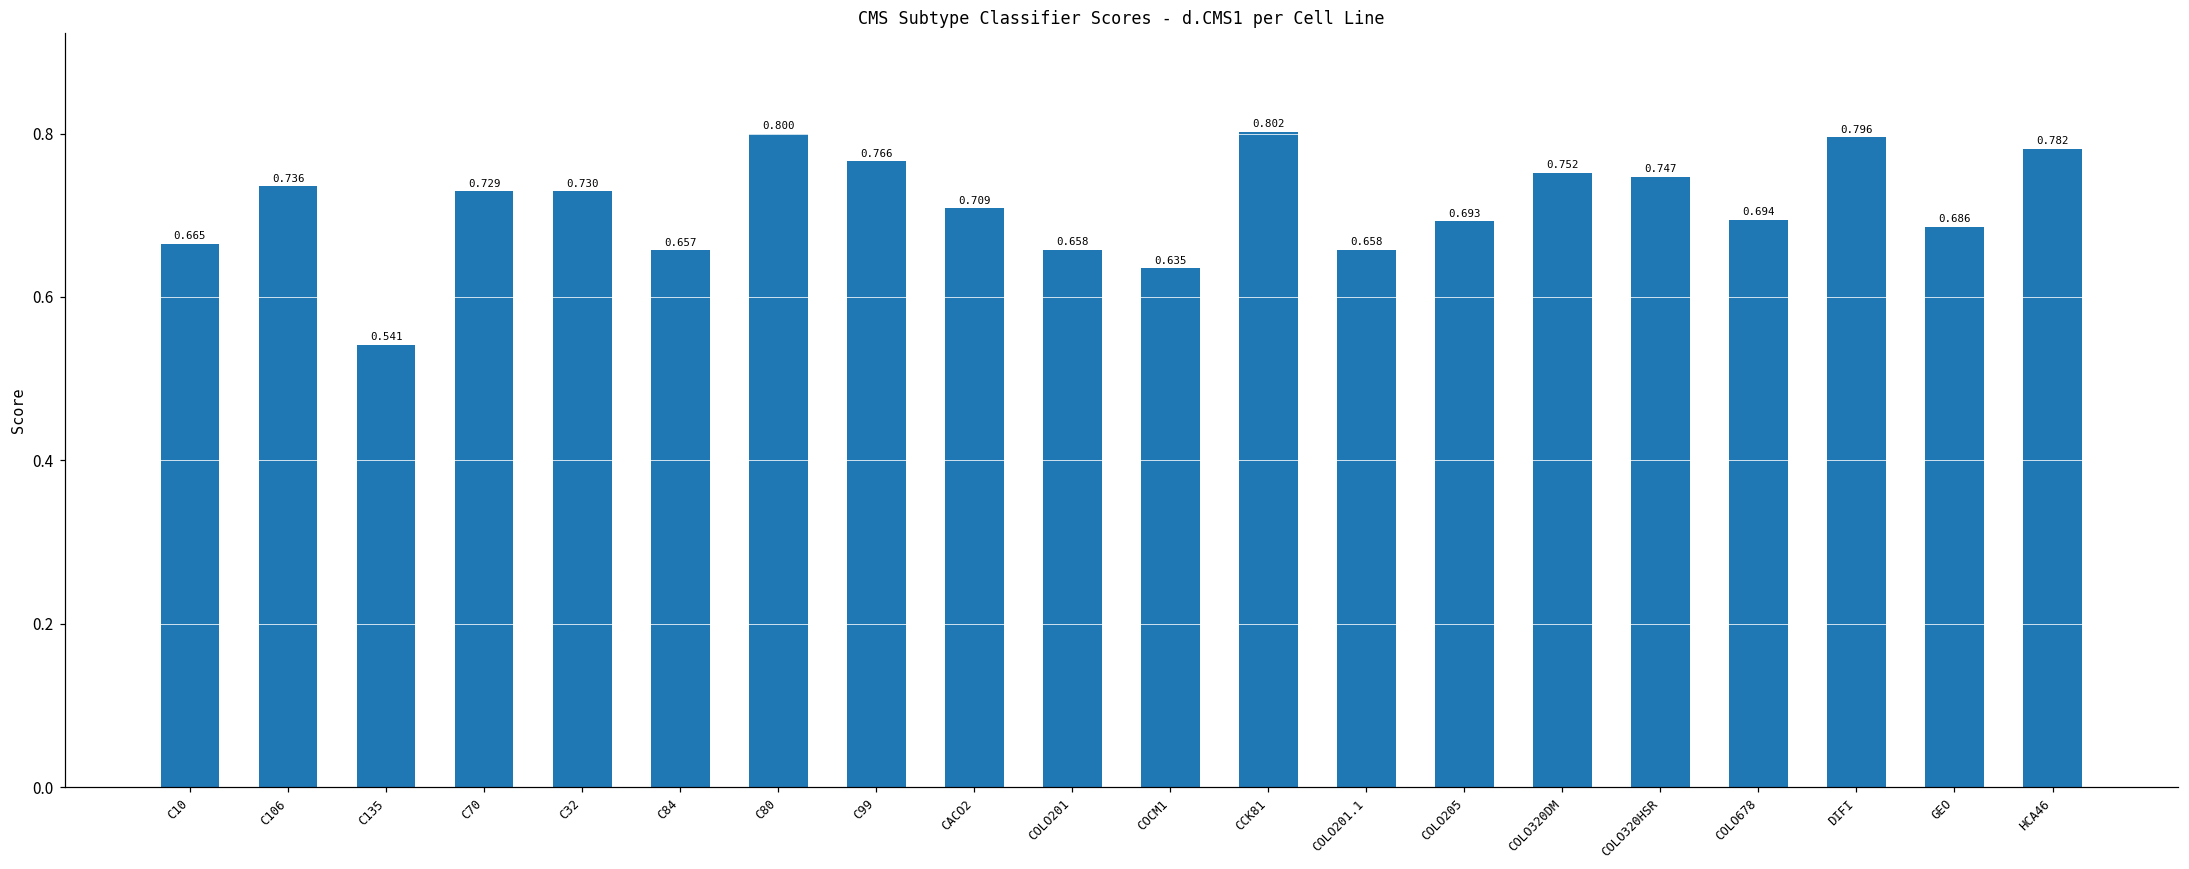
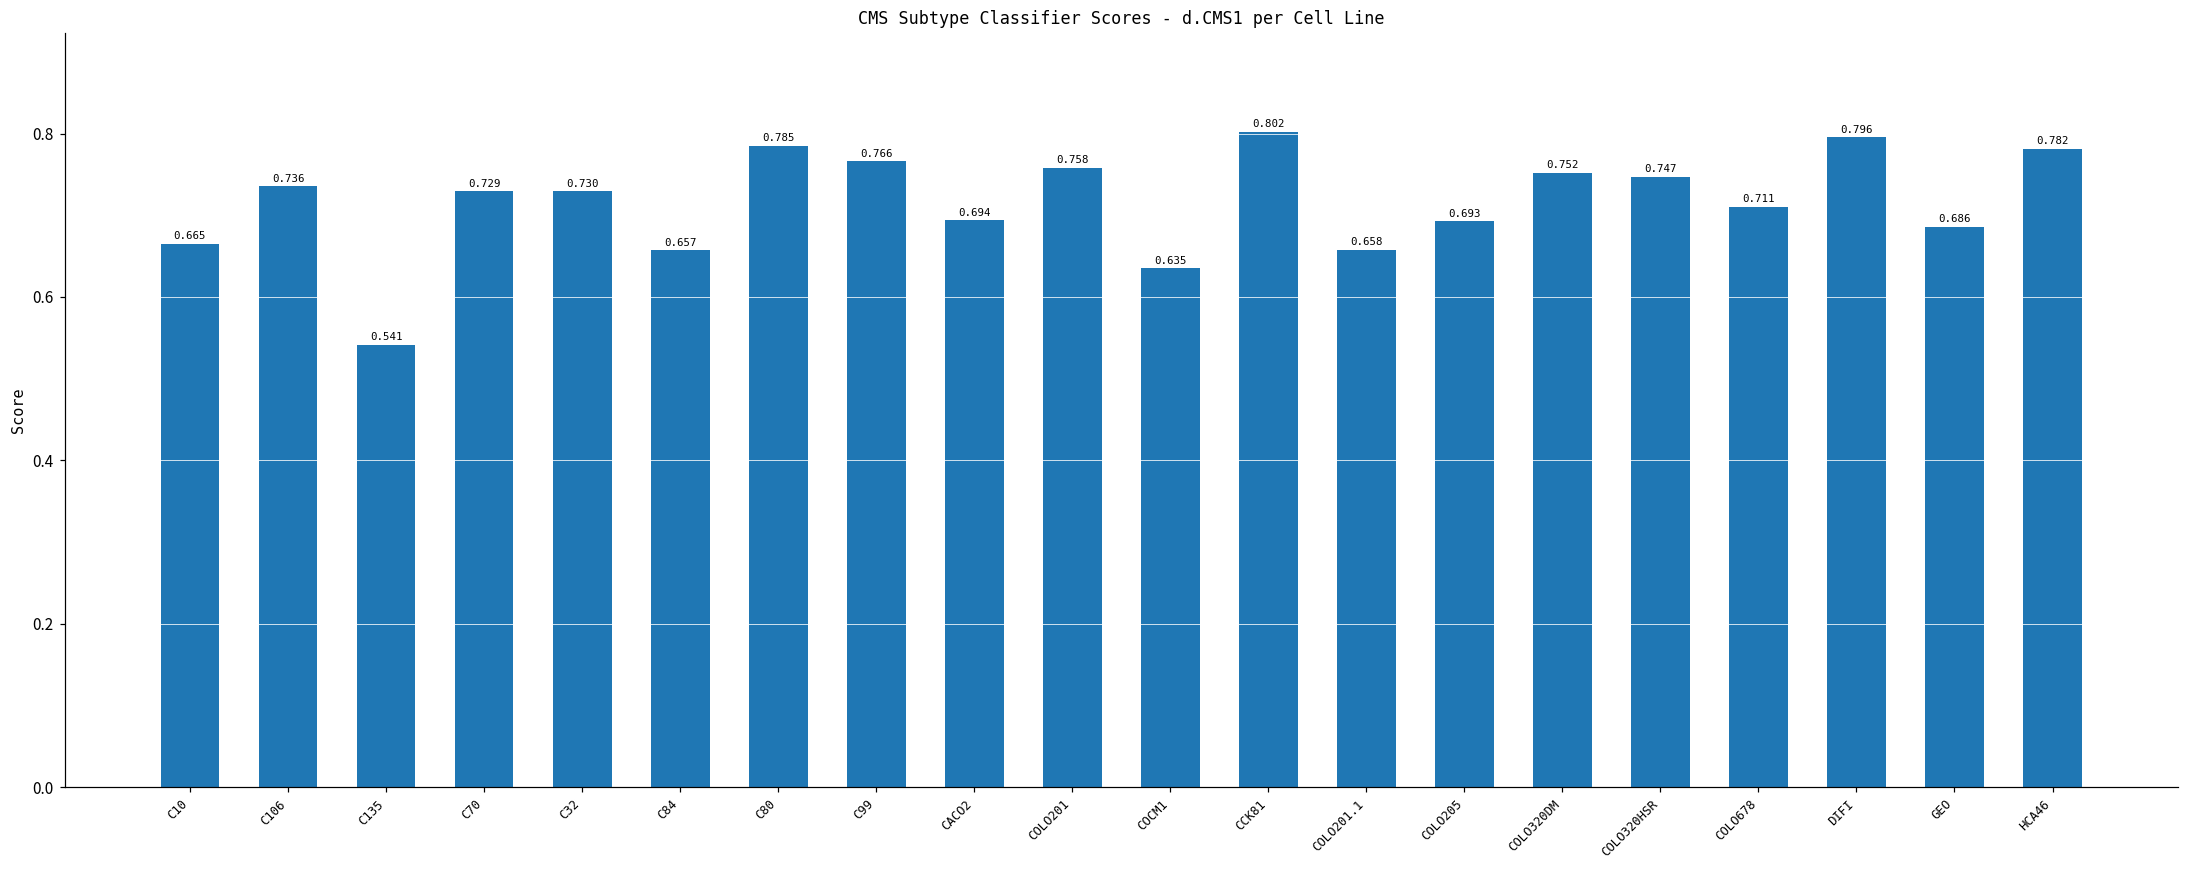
  {
    "C10": 0.665,
    "C106": 0.736,
    "C135": 0.541,
    "C70": 0.729,
    "C32": 0.730,
    "C84": 0.657,
-   "C80": 0.800,
+   "C80": 0.785,
    "C99": 0.766,
-   "CACO2": 0.709,
-   "COLO201": 0.658,
+   "CACO2": 0.694,
+   "COLO201": 0.758,
    "COCM1": 0.635,
    "CCK81": 0.802,
    "COLO201.1": 0.658,
    "COLO205": 0.693,
    "COLO320DM": 0.752,
    "COLO320HSR": 0.747,
-   "COLO678": 0.694,
+   "COLO678": 0.711,
    "DIFI": 0.796,
    "GEO": 0.686,
    "HCA46": 0.782
  }
